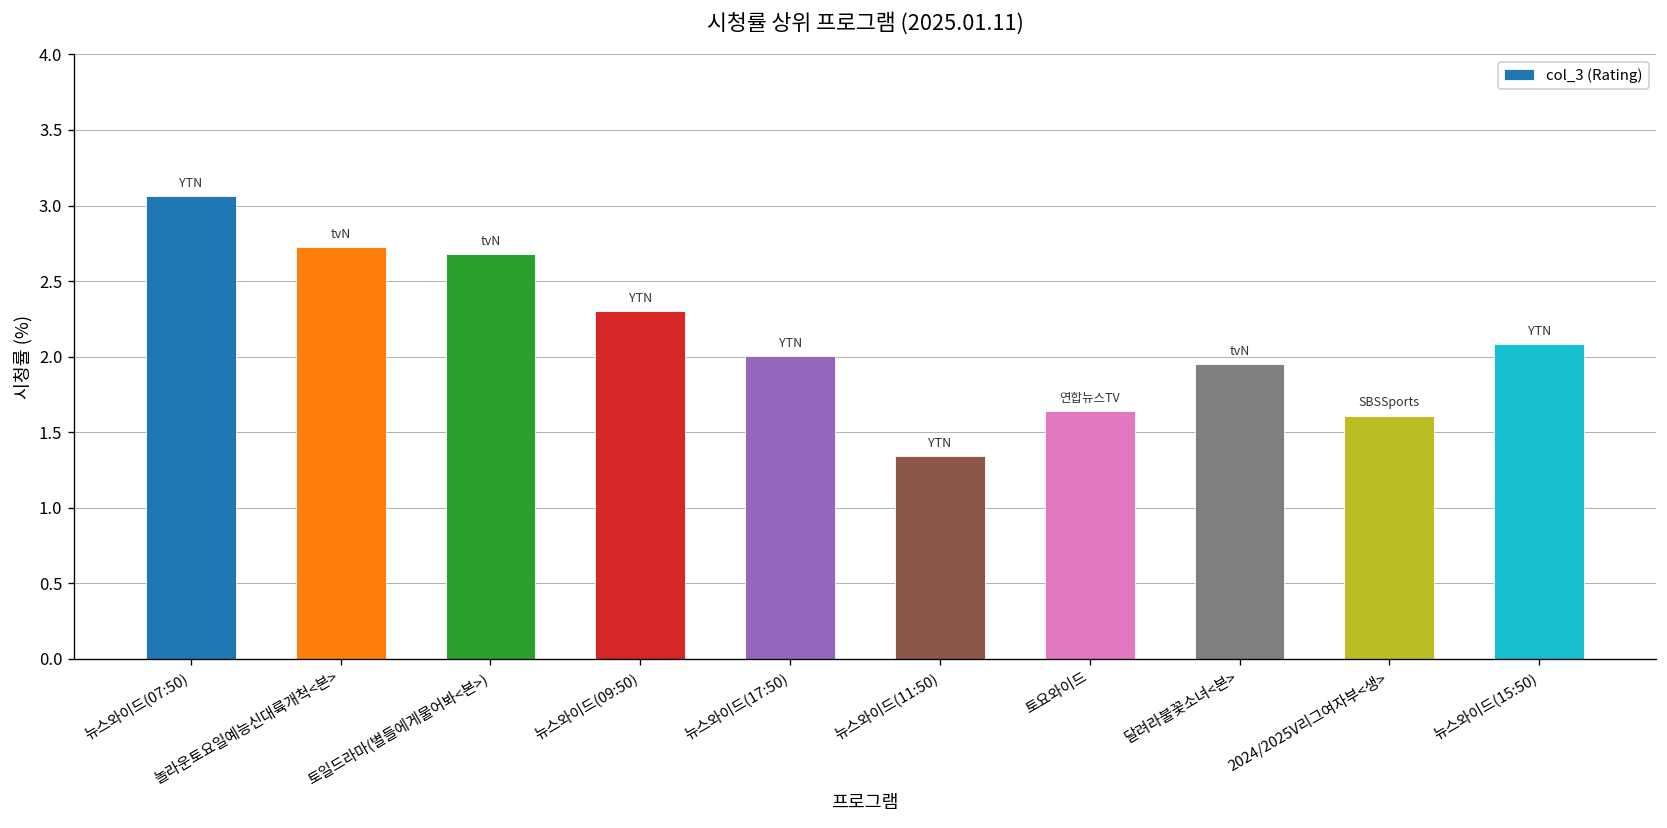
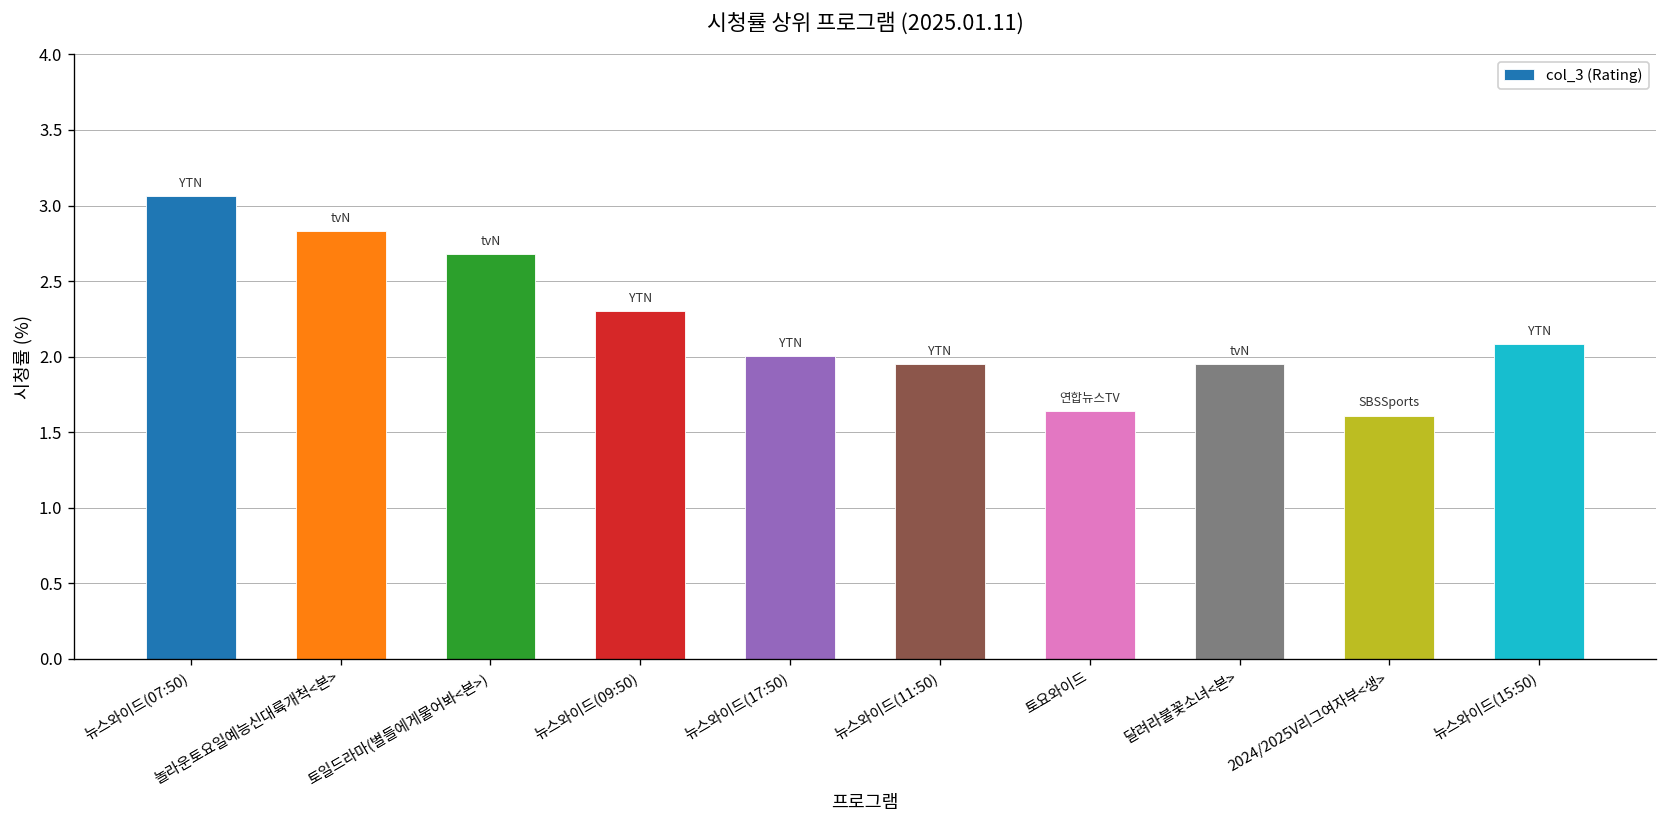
  {
    "뉴스와이드(07:50)": 3.06,
-   "놀라운토요일예능신대륙개척<본>": 2.72,
+   "놀라운토요일예능신대륙개척<본>": 2.83,
    "토일드라마(별들에게물어봐<본>)": 2.68,
    "뉴스와이드(09:50)": 2.30,
    "뉴스와이드(17:50)": 2.00,
-   "뉴스와이드(11:50)": 1.34,
+   "뉴스와이드(11:50)": 1.95,
    "토요와이드": 1.64,
    "달려라불꽃소녀<본>": 1.95,
    "2024/2025V리그여자부<생>": 1.61,
    "뉴스와이드(15:50)": 2.08
  }
